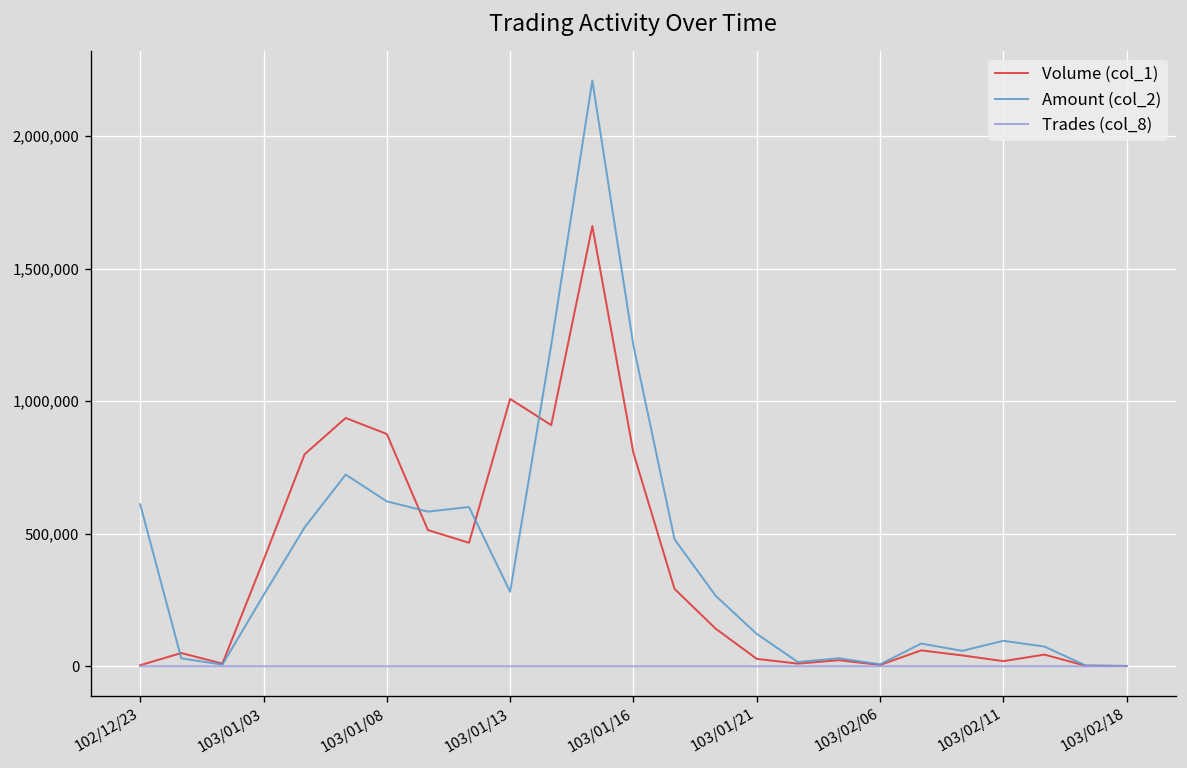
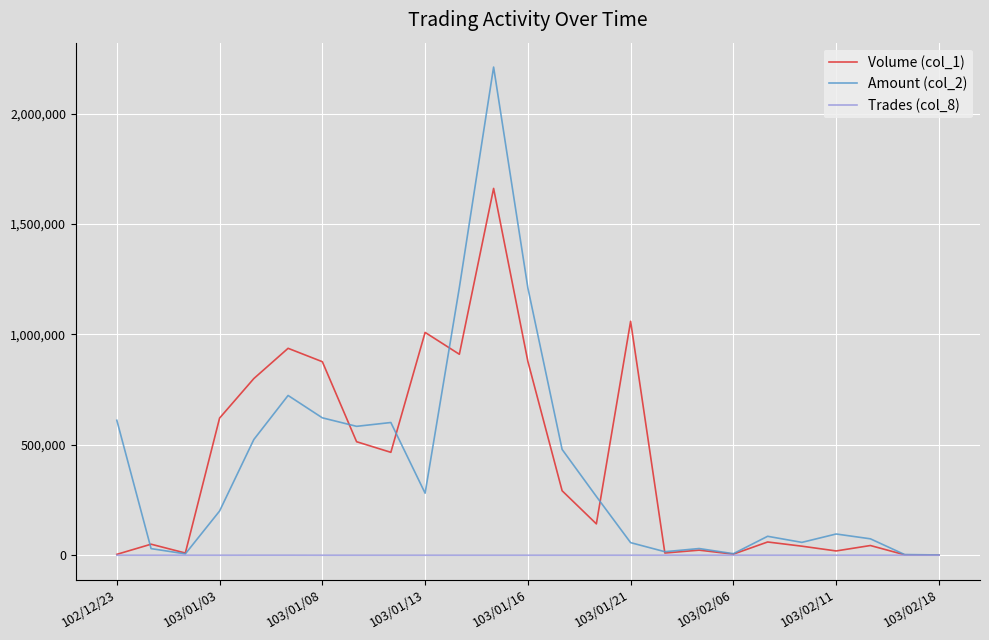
  {
    "Volume (col_1)": {
-     "103/01/03": "400,000",
+     "103/01/03": "620,000",
      "103/01/08": "880,000",
      "103/01/13": "1,010,000",
-     "103/01/16": "810,000",
-     "103/01/21": "30,000",
+     "103/01/16": "880,000",
+     "103/01/21": "1,060,000",
      "103/02/11": "20,000"
    },
    "Amount (col_2)": {
      "102/12/23": "610,000",
-     "103/01/03": "270,000",
+     "103/01/03": "200,000",
      "103/01/08": "620,000",
      "103/01/13": "280,000",
      "103/01/16": "1,210,000",
-     "103/01/21": "120,000",
+     "103/01/21": "60,000",
      "103/02/11": "100,000"
    },
    "Trades (col_8)": {
      "103/01/03": "0",
      "103/01/08": "0",
      "103/01/13": "0",
      "103/01/16": "0",
      "103/01/21": "0",
      "103/02/11": "0"
    }
  }
